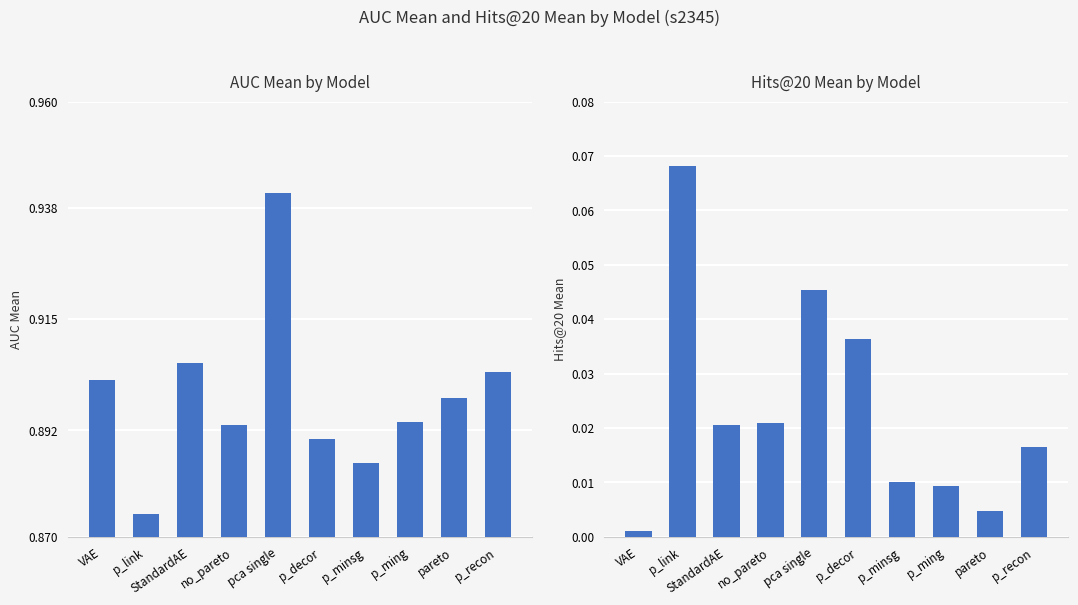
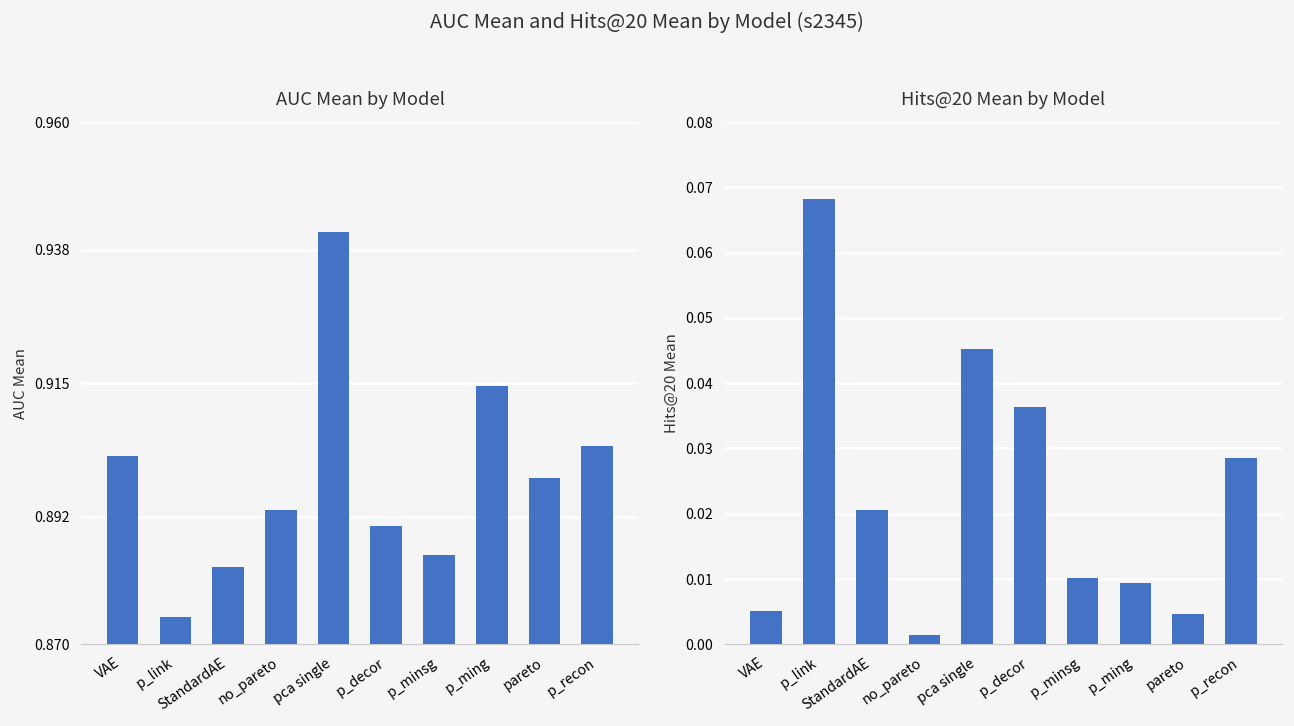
  {
    "AUC Mean by Model": {
      "VAE": 0.903,
      "p_link": 0.875,
-     "StandardAE": 0.906,
+     "StandardAE": 0.883,
      "no_pareto": 0.893,
      "pca single": 0.941,
      "p_decor": 0.890,
      "p_minsg": 0.885,
-     "p_ming": 0.894,
+     "p_ming": 0.915,
      "pareto": 0.899,
      "p_recon": 0.904
    },
    "Hits@20 Mean by Model": {
-     "VAE": 0.001,
+     "VAE": 0.005,
      "p_link": 0.068,
      "StandardAE": 0.021,
-     "no_pareto": 0.021,
+     "no_pareto": 0.001,
      "pca single": 0.045,
      "p_decor": 0.036,
      "p_minsg": 0.010,
      "p_ming": 0.009,
      "pareto": 0.005,
-     "p_recon": 0.016
+     "p_recon": 0.028
    }
  }
